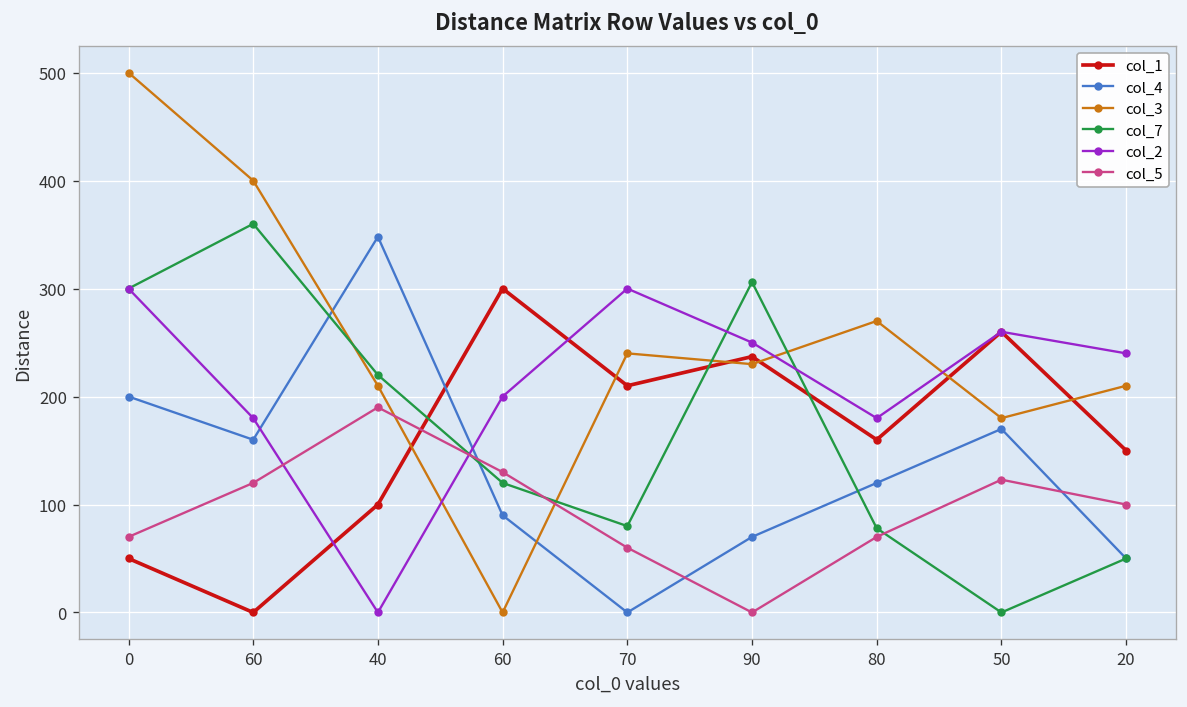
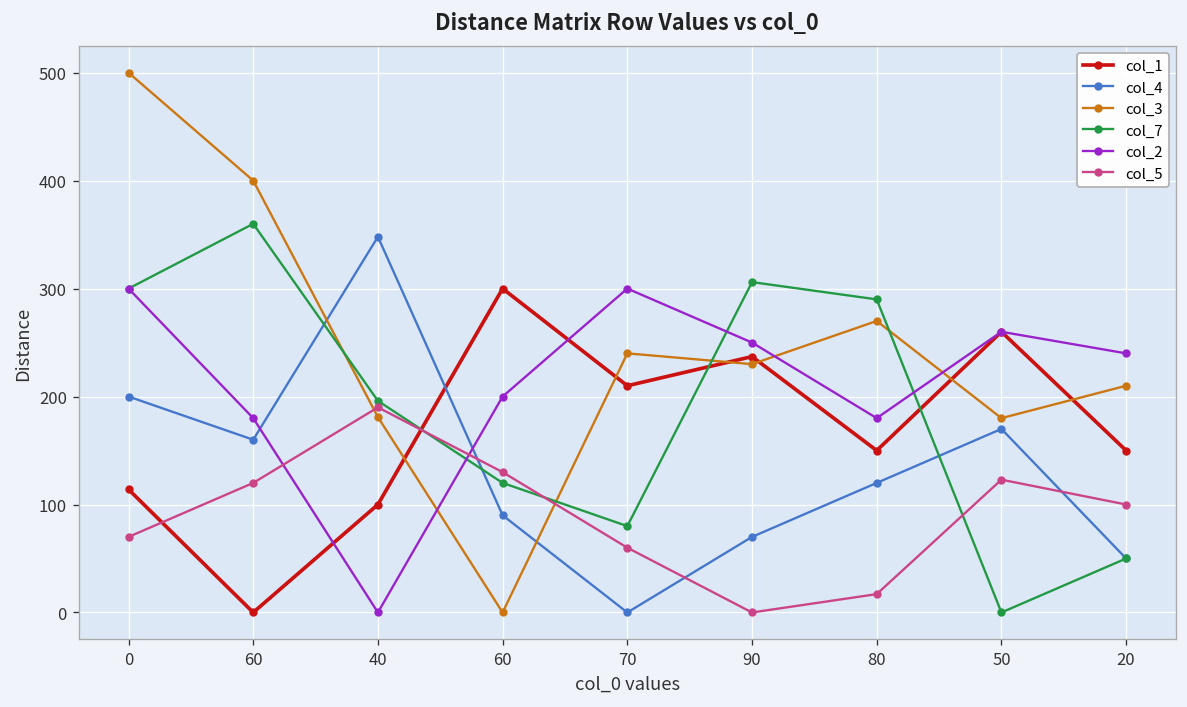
  {
    "col_1": {
-     "0": 50,
+     "0": 110,
      "40": 100,
      "70": 210,
      "90": 240,
-     "80": 160,
+     "80": 150,
      "20": 150
    },
    "col_4": {
      "0": 200,
      "40": 350,
      "70": 0,
      "90": 70,
      "80": 120,
      "50": 170
    },
    "col_3": {
      "0": 500,
-     "40": 210,
+     "40": 180,
      "70": 240,
      "90": 230,
      "80": 270,
      "50": 180,
      "20": 210
    },
    "col_7": {
-     "40": 220,
+     "40": 200,
      "70": 80,
      "90": 310,
-     "80": 80,
+     "80": 290,
      "50": 0
    },
    "col_2": {
      "40": 0,
      "70": 300,
      "90": 250,
      "80": 180,
      "20": 240
    },
    "col_5": {
      "0": 70,
      "40": 190,
      "70": 60,
      "90": 0,
-     "80": 70,
+     "80": 20,
      "50": 120,
      "20": 100
    }
  }
